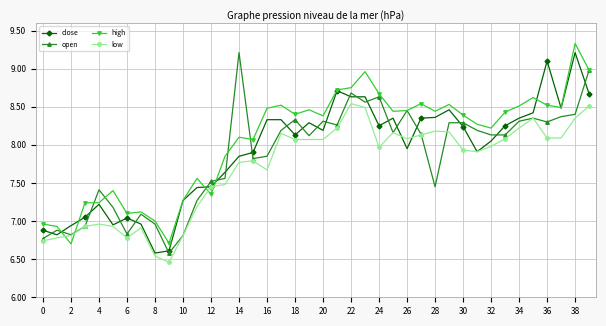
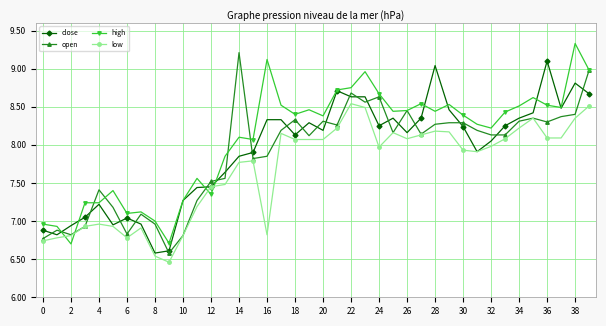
  {
    "close": {
      "0": 6.9,
      "2": 6.9,
      "6": 7.0,
      "8": 6.6,
      "14": 7.9,
      "16": 8.3,
      "18": 8.1,
      "20": 8.2,
      "22": 8.6,
      "24": 8.3,
-     "26": 8.0,
-     "28": 8.4,
+     "26": 8.2,
+     "28": 9.0,
      "30": 8.2,
      "32": 8.1,
      "34": 8.4,
      "36": 9.1,
-     "38": 9.2
+     "38": 8.8
    },
    "open": {
      "4": 7.4,
      "6": 6.8,
      "8": 7.0,
      "12": 7.5,
      "14": 9.2,
      "16": 7.9,
      "18": 8.3,
      "20": 8.3,
      "22": 8.7,
      "24": 8.6,
-     "28": 7.5,
+     "28": 8.3,
      "30": 8.3,
      "32": 8.1,
      "34": 8.3,
      "36": 8.3,
      "38": 8.4
    },
    "high": {
      "0": 7.0,
      "2": 6.7,
      "6": 7.1,
      "8": 7.0,
      "12": 7.4,
      "14": 8.1,
-     "16": 8.5,
+     "16": 9.1,
      "18": 8.4,
      "20": 8.4,
      "22": 8.8,
      "24": 8.7,
      "28": 8.4,
      "30": 8.4,
      "32": 8.2,
      "34": 8.5,
      "36": 8.5,
      "38": 9.3
    },
    "low": {
      "4": 7.0,
      "6": 6.8,
      "8": 6.5,
      "14": 7.8,
-     "16": 7.7,
+     "16": 6.8,
      "18": 8.1,
      "20": 8.1,
      "22": 8.5,
      "24": 8.0,
      "26": 8.1,
      "28": 8.2,
      "30": 7.9,
      "32": 8.0,
      "34": 8.2,
      "36": 8.1,
      "38": 8.4
    }
  }
